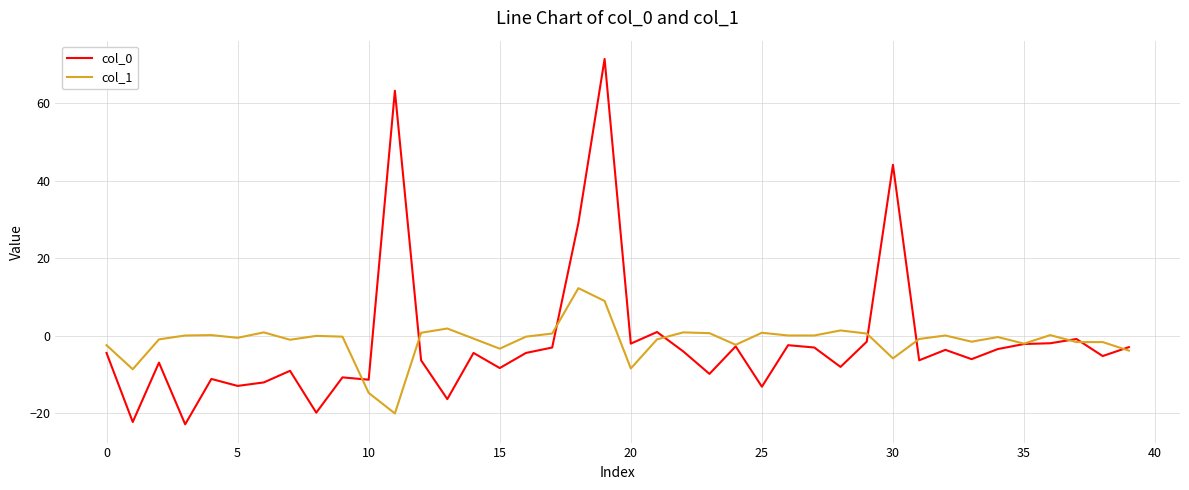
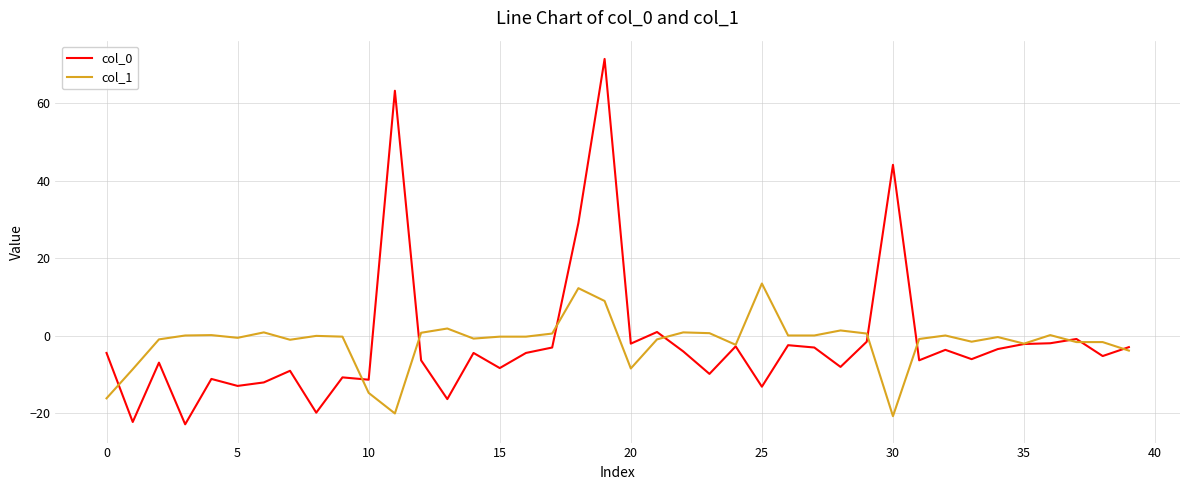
  {
    "col_0": {
      "0": -4,
      "5": -13,
      "10": -11,
      "15": -8,
      "20": -2,
      "25": -13,
      "30": 44
    },
    "col_1": {
-     "0": -2,
+     "0": -16,
      "5": -1,
      "10": -15,
-     "15": -3,
+     "15": 0,
      "20": -8,
-     "25": 1,
-     "30": -6
+     "25": 14,
+     "30": -21
    }
  }
